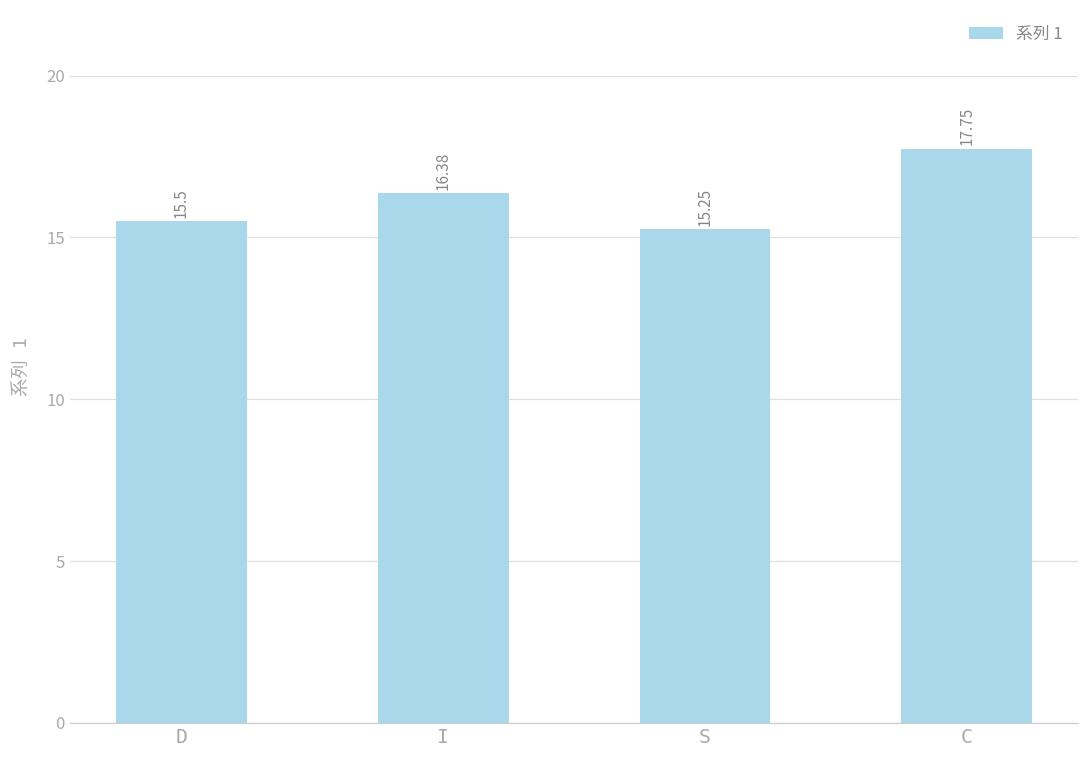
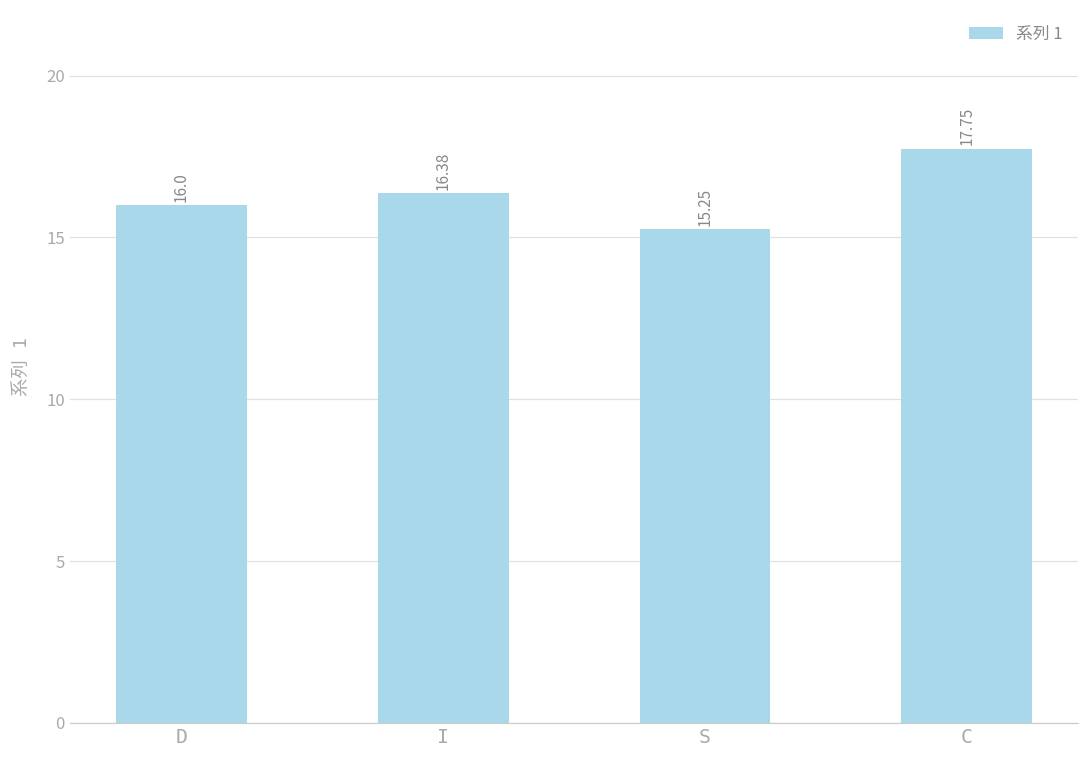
  {
-   "D": 15.5,
+   "D": 16.0,
    "I": 16.38,
    "S": 15.25,
    "C": 17.75
  }
